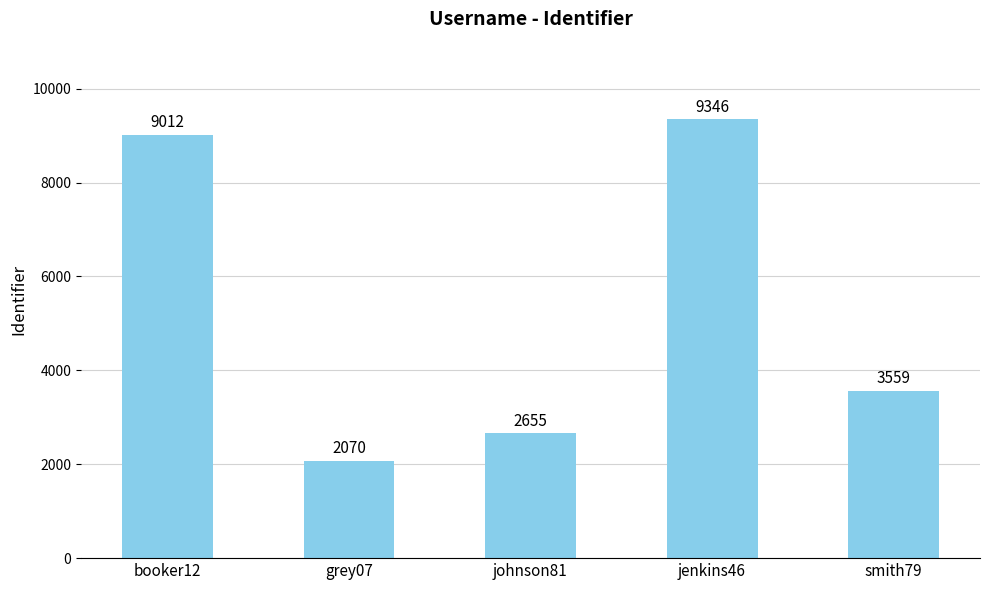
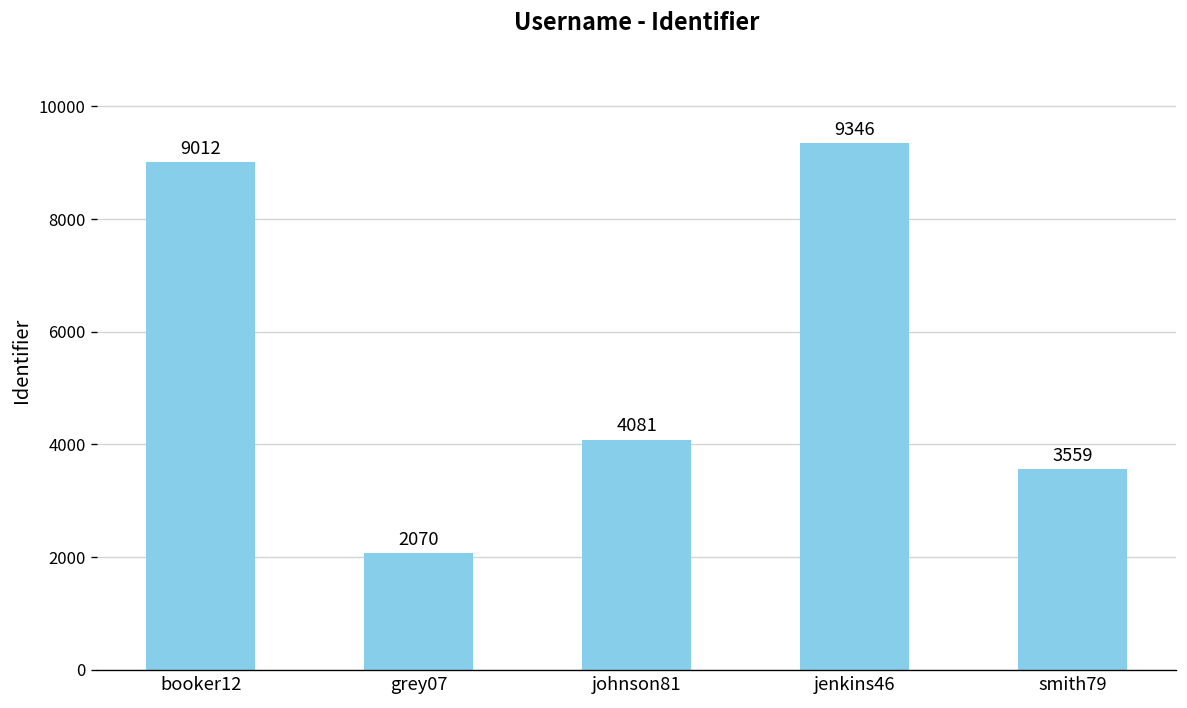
  {
    "booker12": 9012,
    "grey07": 2070,
-   "johnson81": 2655,
+   "johnson81": 4081,
    "jenkins46": 9346,
    "smith79": 3559
  }
